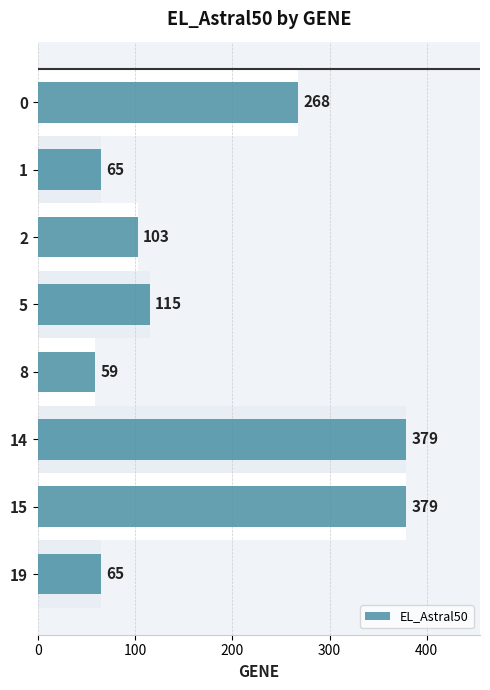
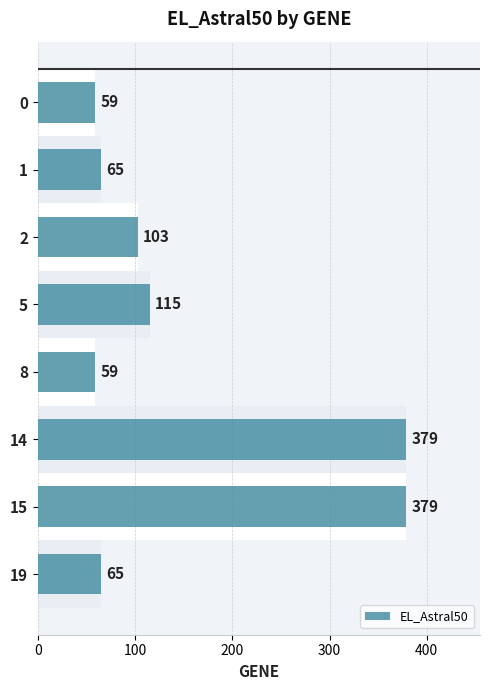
  {
    "EL_Astral50": {
-     "0": 268,
+     "0": 59,
      "1": 65,
      "2": 103,
      "5": 115,
      "8": 59,
      "14": 379,
      "15": 379,
      "19": 65
    }
  }
